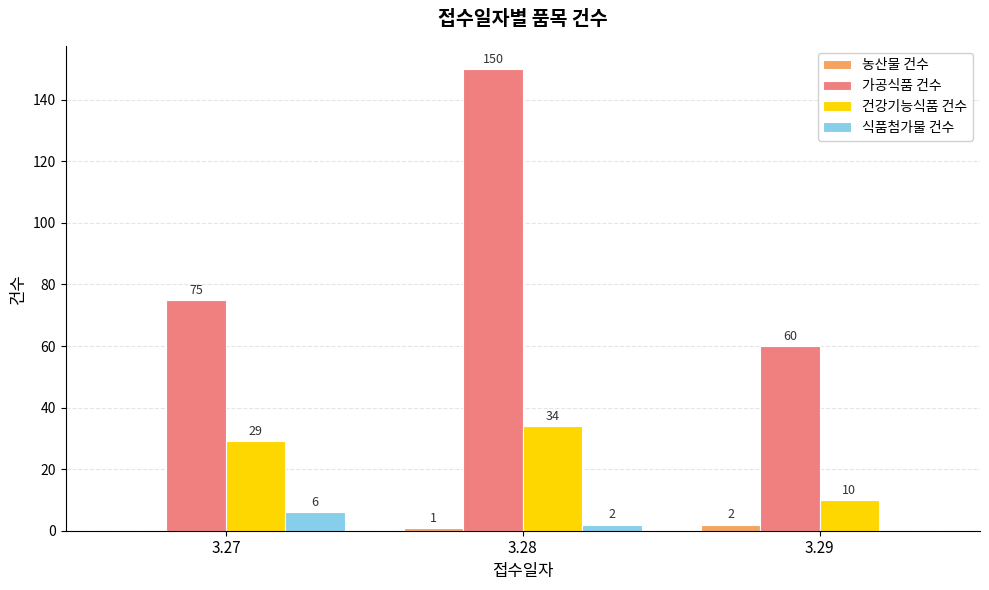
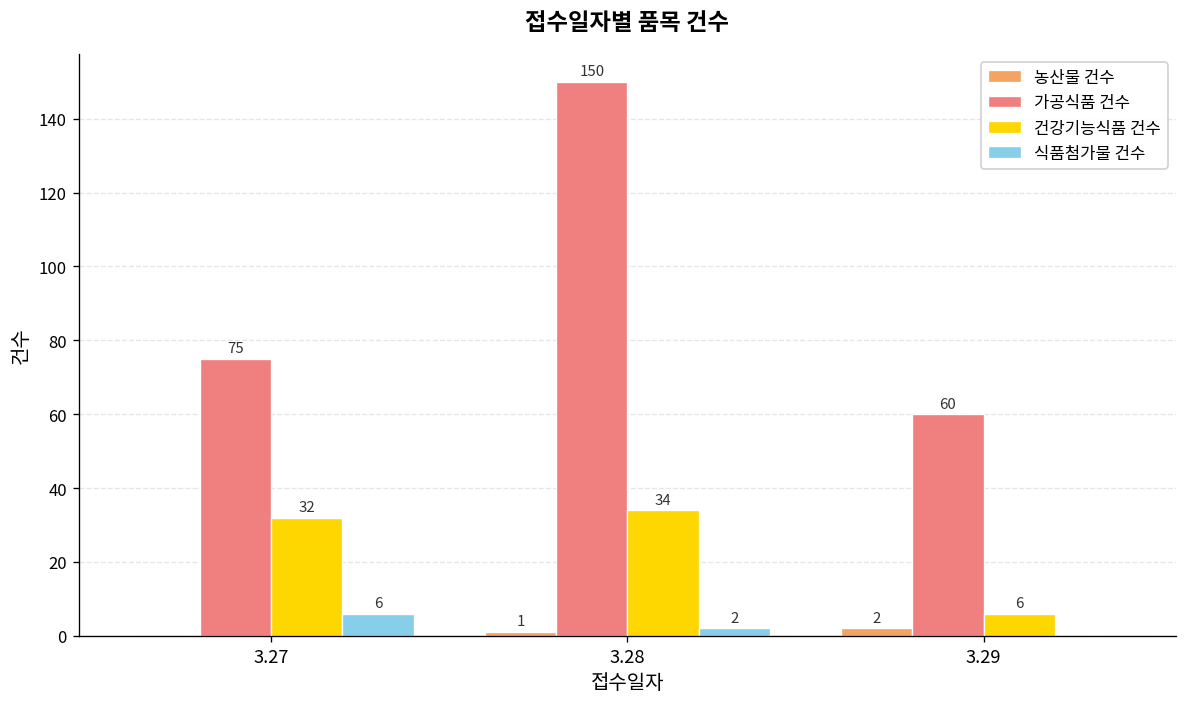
  {
    "건강기능식품 건수": {
-     "3.27": 29,
+     "3.27": 32,
      "3.28": 34,
-     "3.29": 10
+     "3.29": 6
    },
    "식품첨가물 건수": {
      "3.27": 6,
      "3.28": 2
    }
  }
